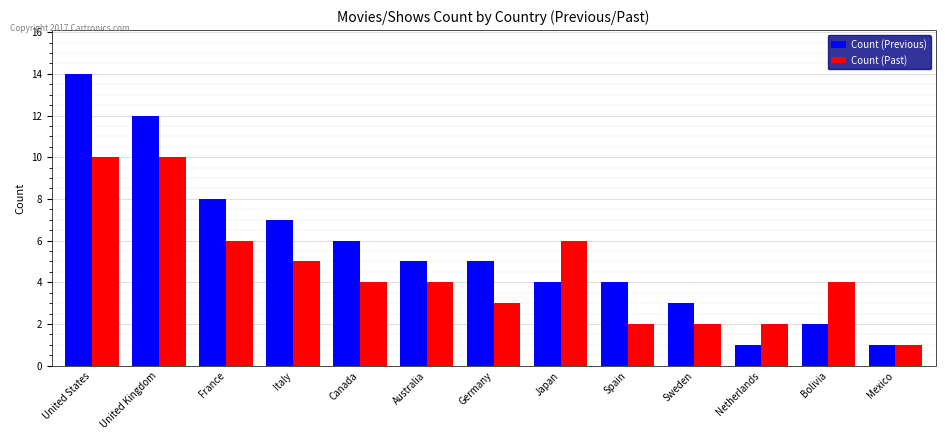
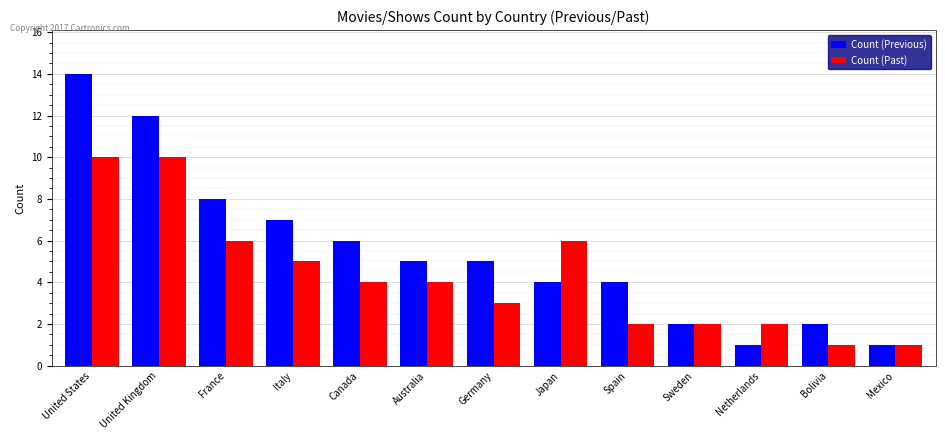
  {
    "Count (Previous)": {
      "United States": 14,
      "United Kingdom": 12,
      "France": 8,
      "Italy": 7,
      "Canada": 6,
      "Australia": 5,
      "Germany": 5,
      "Japan": 4,
      "Spain": 4,
-     "Sweden": 3,
+     "Sweden": 2,
      "Netherlands": 1,
      "Bolivia": 2,
      "Mexico": 1
    },
    "Count (Past)": {
      "United States": 10,
      "United Kingdom": 10,
      "France": 6,
      "Italy": 5,
      "Canada": 4,
      "Australia": 4,
      "Germany": 3,
      "Japan": 6,
      "Spain": 2,
      "Sweden": 2,
      "Netherlands": 2,
-     "Bolivia": 4,
+     "Bolivia": 1,
      "Mexico": 1
    }
  }
